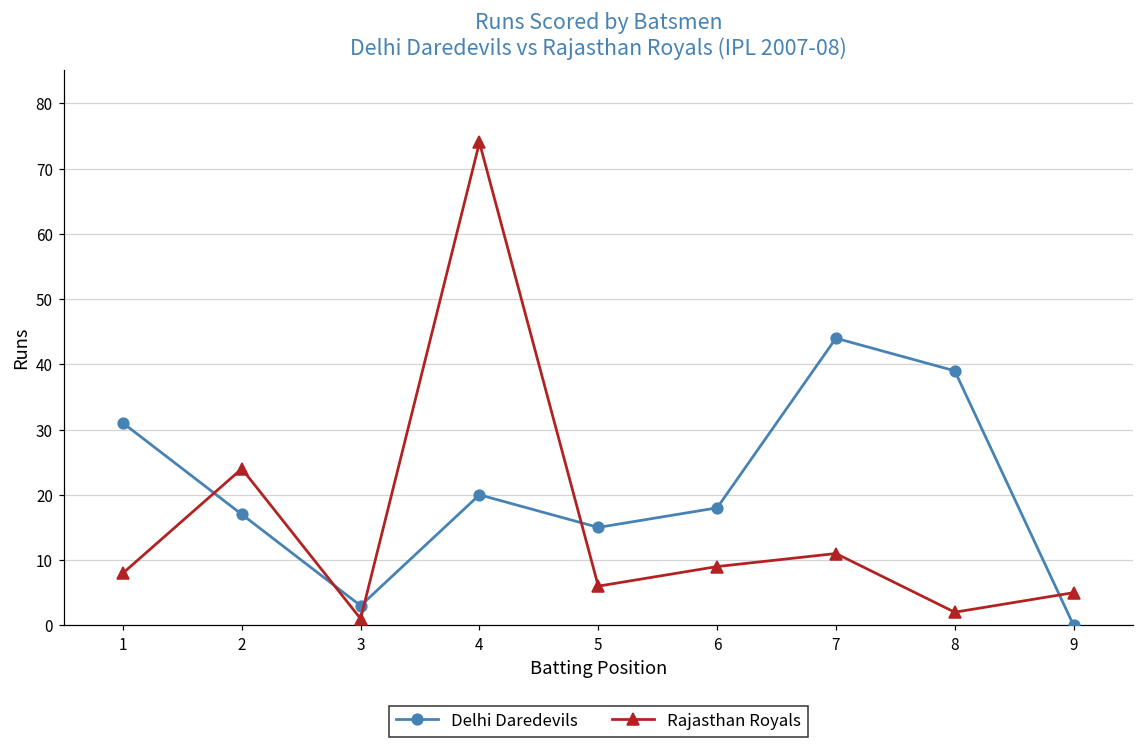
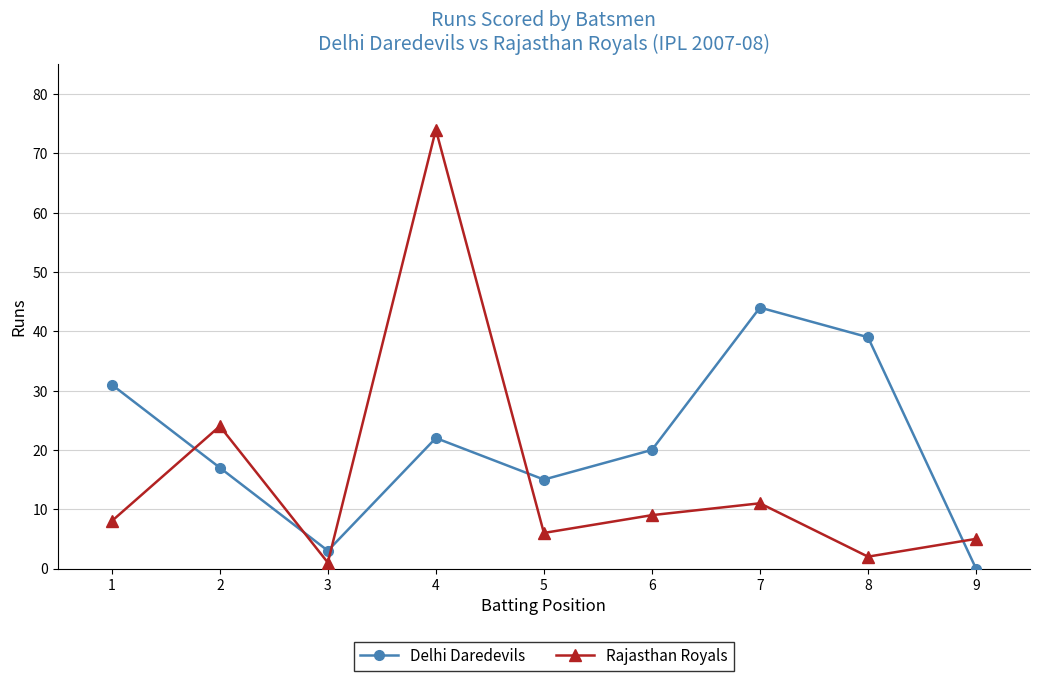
  {
    "Delhi Daredevils": {
      "1": 31,
      "2": 17,
      "3": 3,
-     "4": 20,
+     "4": 22,
      "5": 15,
-     "6": 18,
+     "6": 20,
      "7": 44,
      "8": 39,
      "9": 0
    },
    "Rajasthan Royals": {
      "1": 8,
      "2": 24,
      "3": 1,
      "4": 74,
      "5": 6,
      "6": 9,
      "7": 11,
      "8": 2,
      "9": 5
    }
  }
